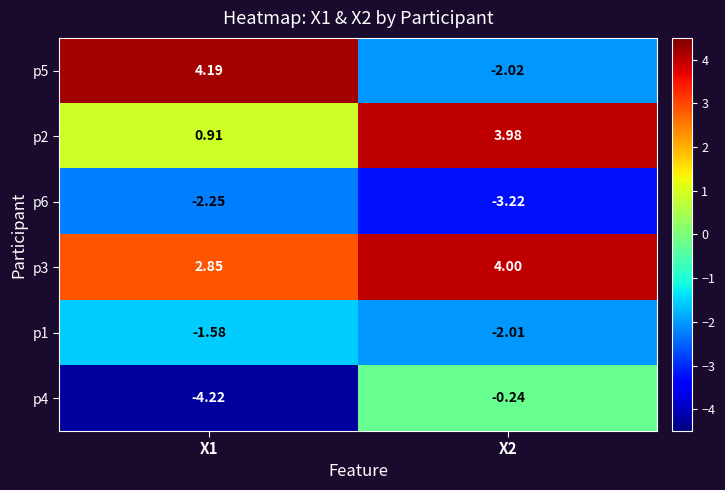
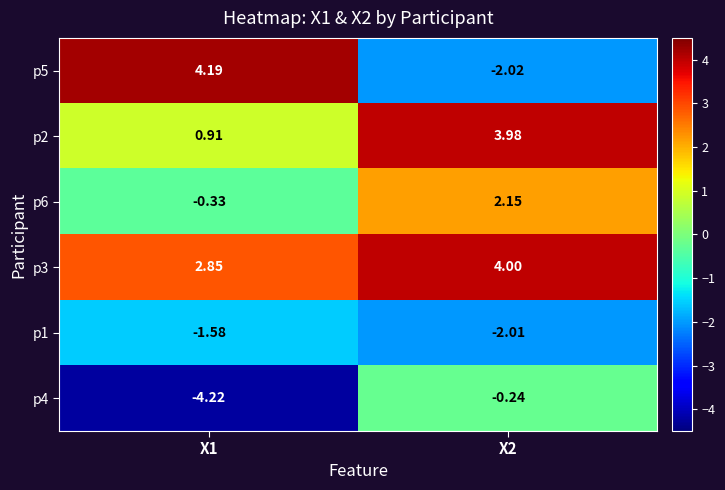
  {
    "p5": {
      "X1": 4.19,
      "X2": -2.02
    },
    "p2": {
      "X1": 0.91,
      "X2": 3.98
    },
    "p6": {
-     "X1": -2.25,
-     "X2": -3.22
+     "X1": -0.33,
+     "X2": 2.15
    },
    "p3": {
      "X1": 2.85,
      "X2": 4.00
    },
    "p1": {
      "X1": -1.58,
      "X2": -2.01
    },
    "p4": {
      "X1": -4.22,
      "X2": -0.24
    }
  }
